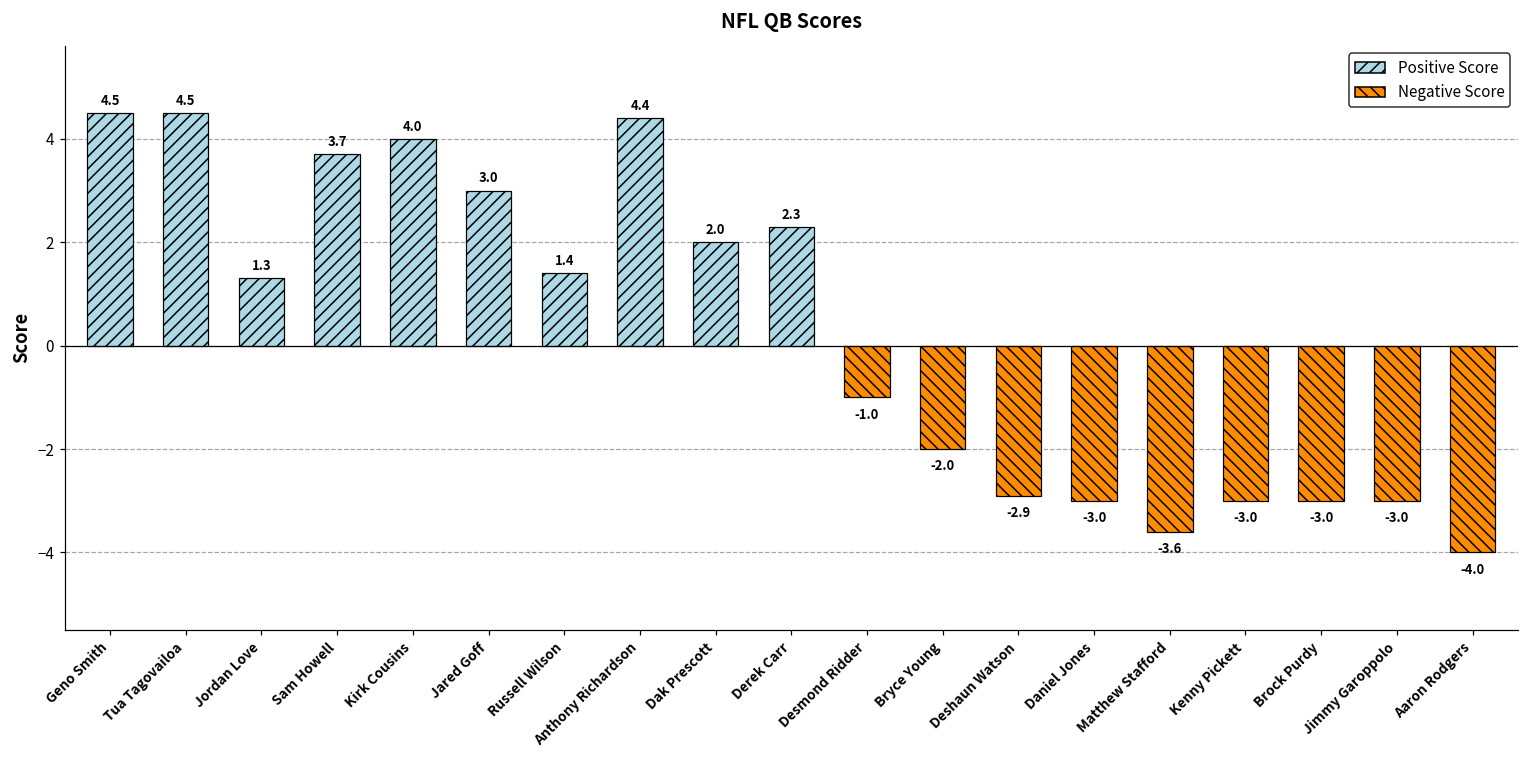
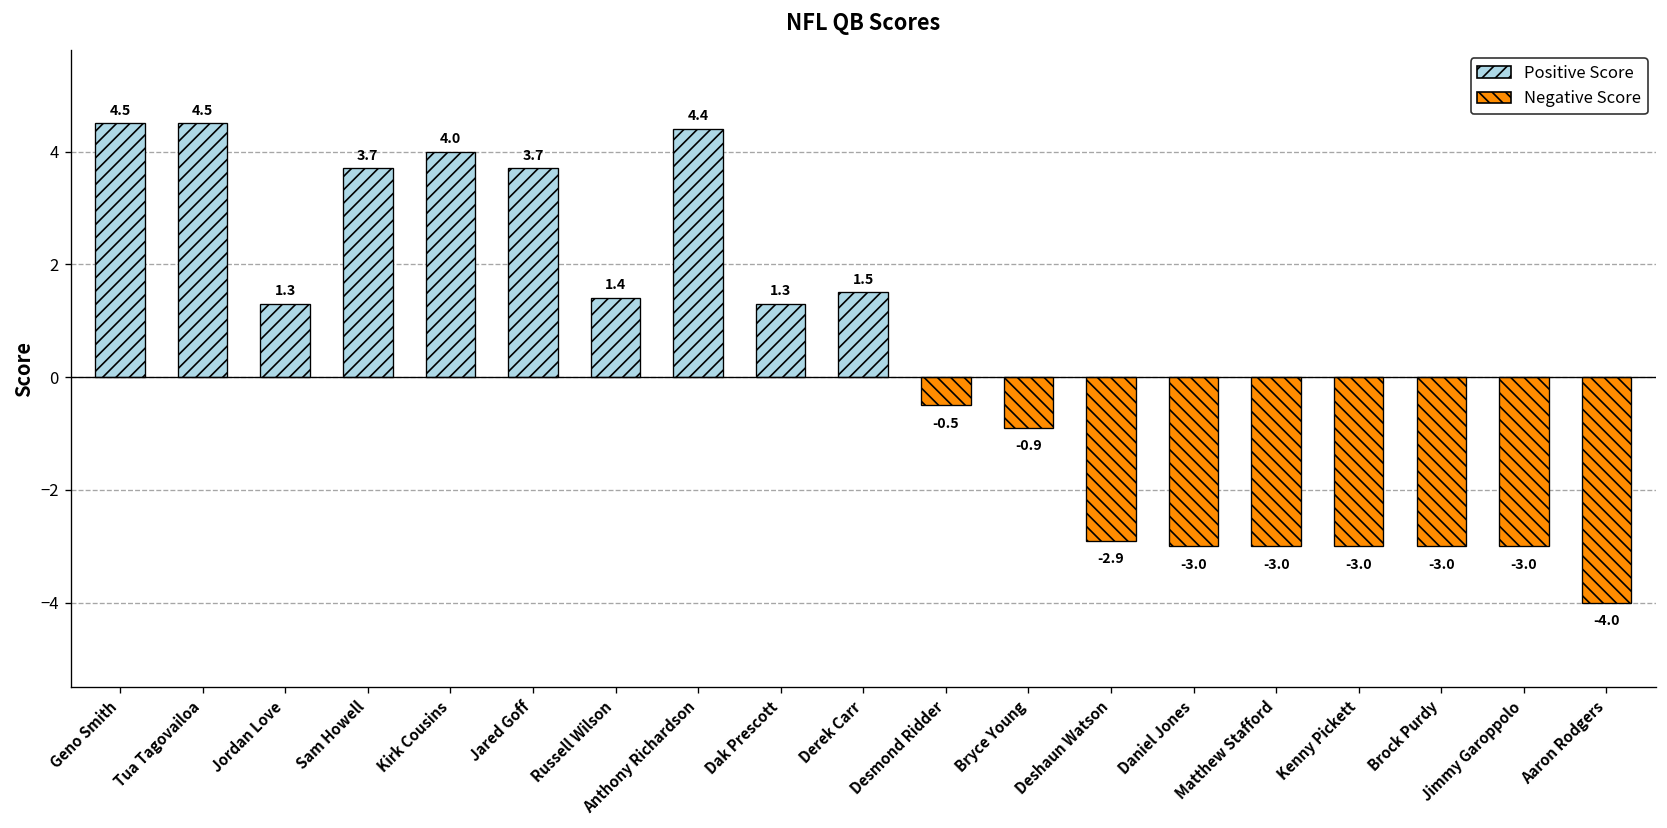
  {
    "Geno Smith": 4.5,
    "Tua Tagovailoa": 4.5,
    "Jordan Love": 1.3,
    "Sam Howell": 3.7,
    "Kirk Cousins": 4.0,
-   "Jared Goff": 3.0,
+   "Jared Goff": 3.7,
    "Russell Wilson": 1.4,
    "Anthony Richardson": 4.4,
-   "Dak Prescott": 2.0,
-   "Derek Carr": 2.3,
-   "Desmond Ridder": -1.0,
-   "Bryce Young": -2.0,
+   "Dak Prescott": 1.3,
+   "Derek Carr": 1.5,
+   "Desmond Ridder": -0.5,
+   "Bryce Young": -0.9,
    "Deshaun Watson": -2.9,
    "Daniel Jones": -3.0,
-   "Matthew Stafford": -3.6,
+   "Matthew Stafford": -3.0,
    "Kenny Pickett": -3.0,
    "Brock Purdy": -3.0,
    "Jimmy Garoppolo": -3.0,
    "Aaron Rodgers": -4.0
  }
